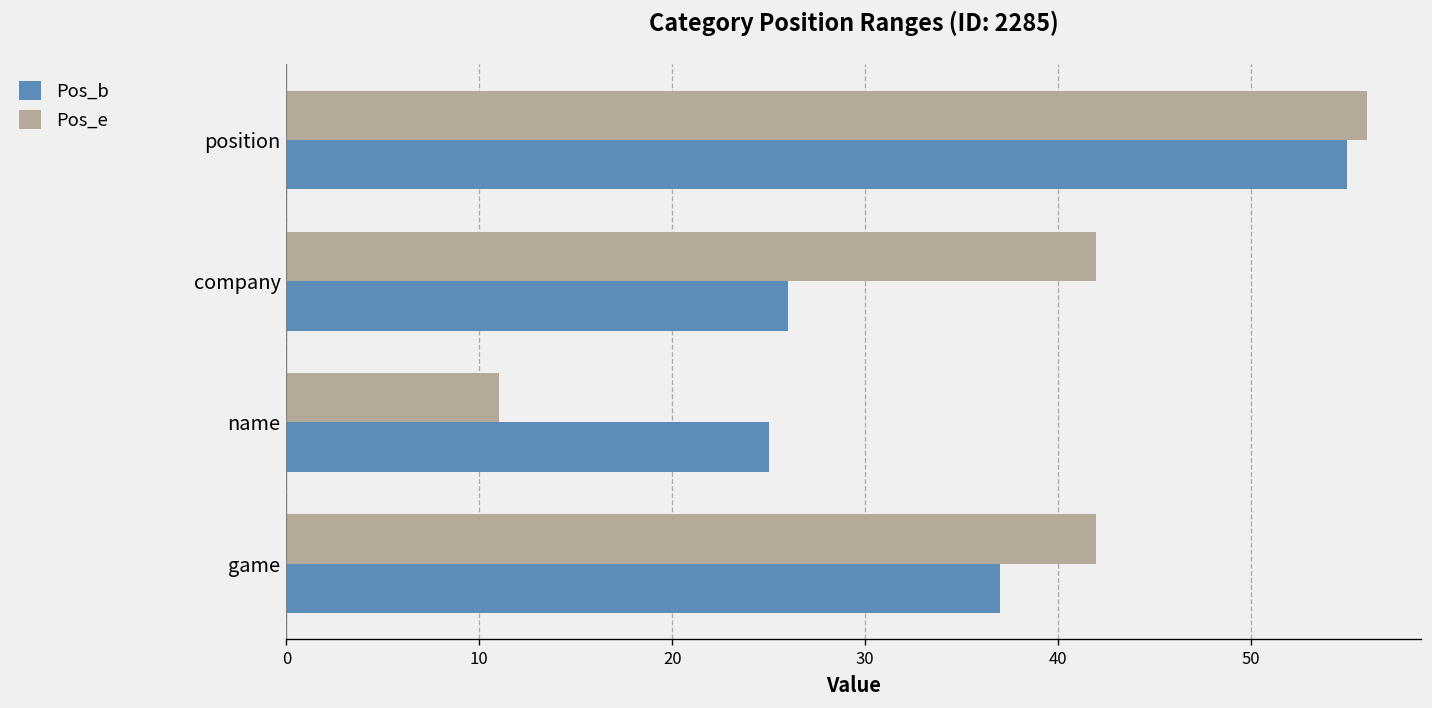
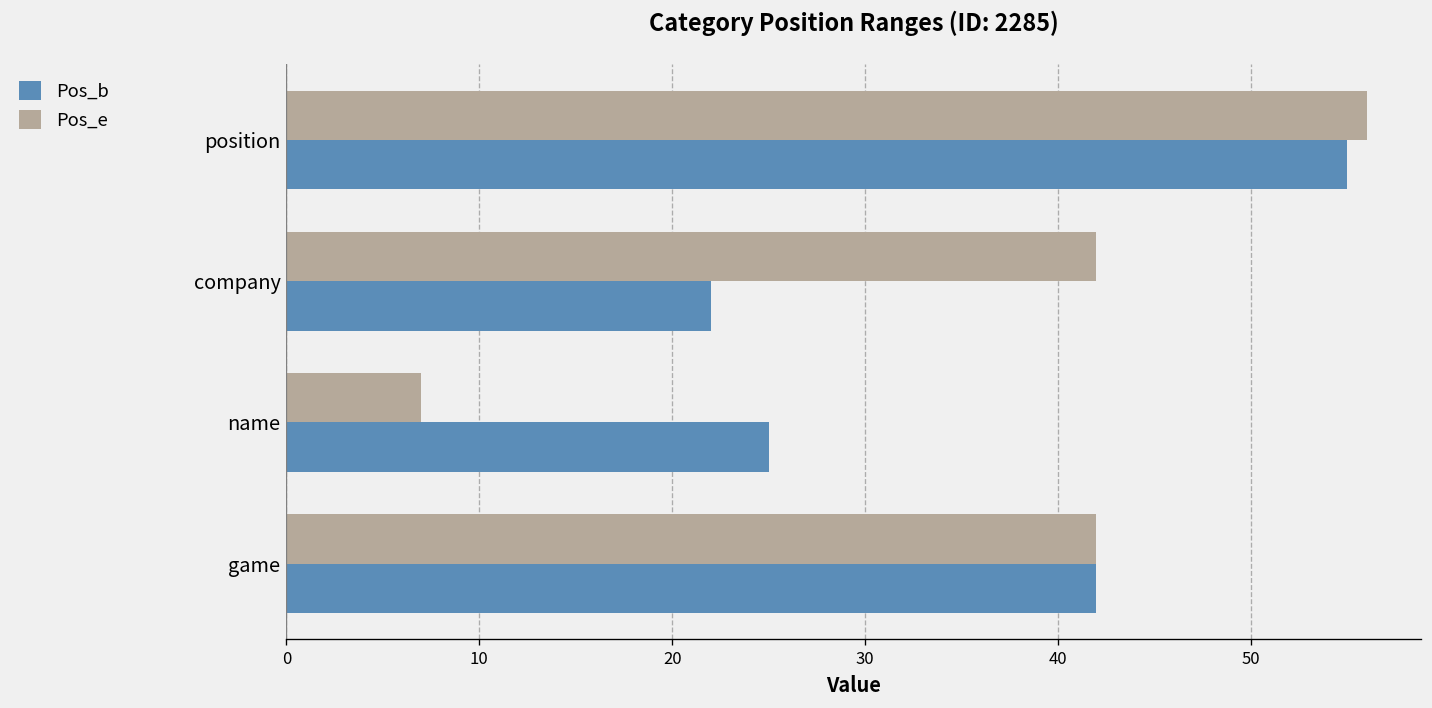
  {
    "Pos_b": {
      "position": 55,
-     "company": 26,
+     "company": 22,
      "name": 25,
-     "game": 37
+     "game": 42
    },
    "Pos_e": {
      "position": 56,
      "company": 42,
-     "name": 11,
+     "name": 7,
      "game": 42
    }
  }
